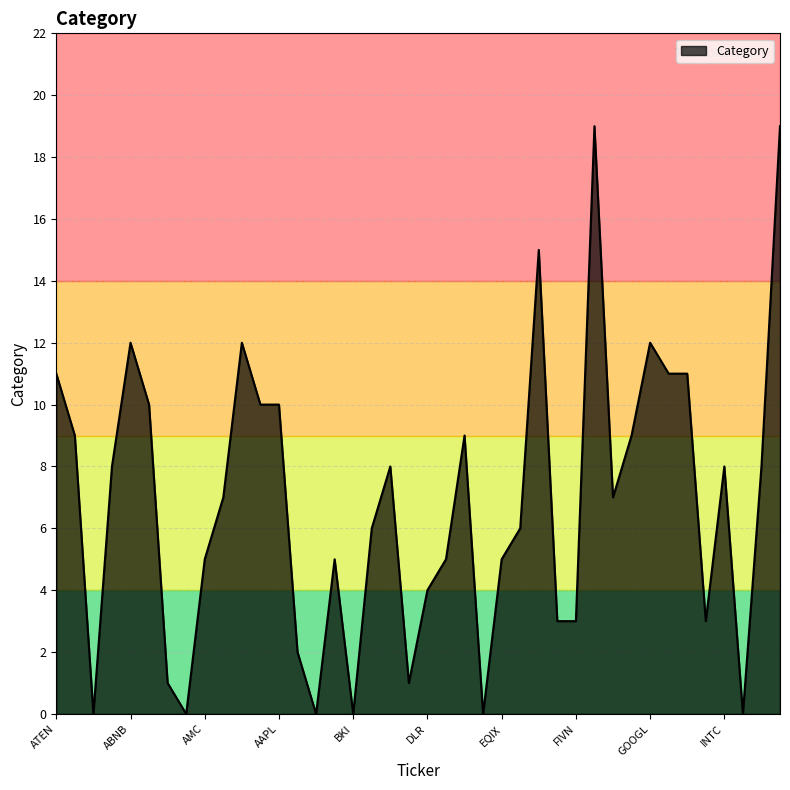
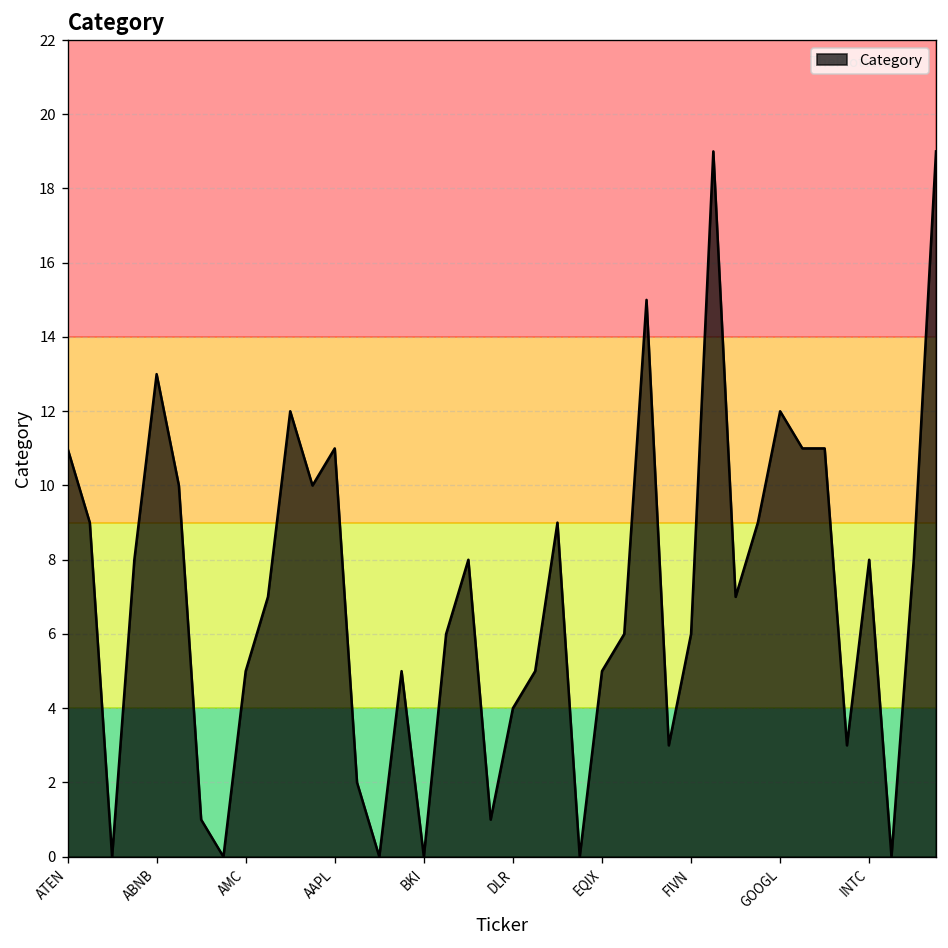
  {
    "ATEN": 11,
-   "ABNB": 12,
+   "ABNB": 13,
    "AMC": 5,
-   "AAPL": 10,
+   "AAPL": 11,
    "BKI": 0,
    "DLR": 4,
    "EQIX": 5,
-   "FIVN": 3,
+   "FIVN": 6,
    "GOOGL": 12,
    "INTC": 8
  }
